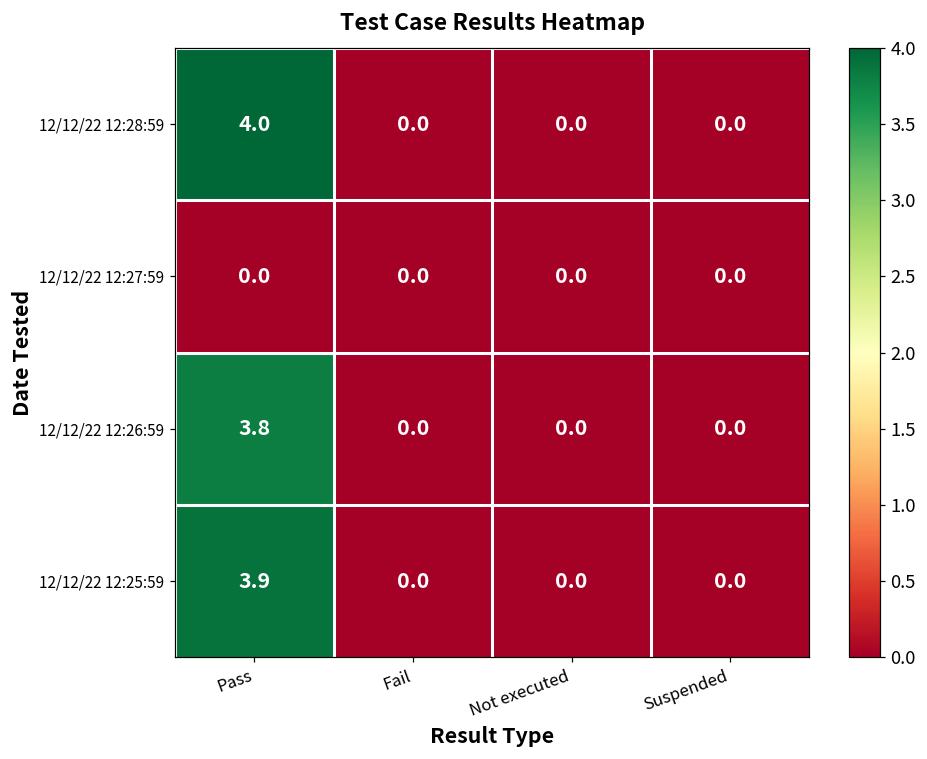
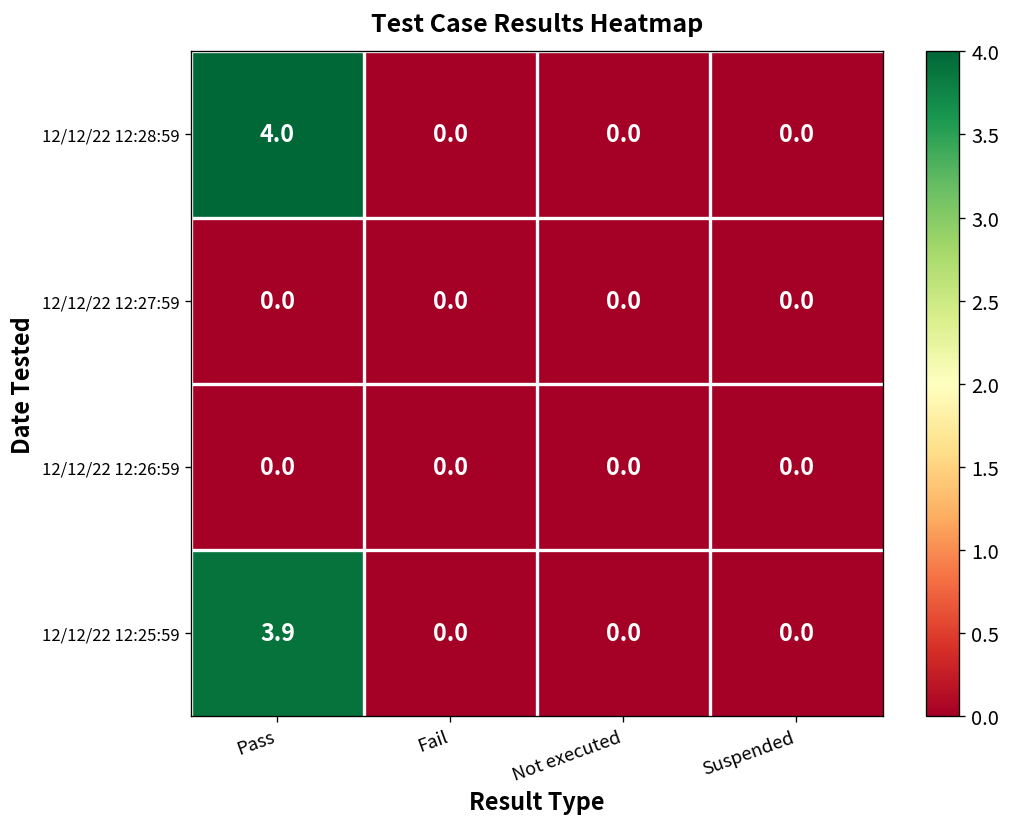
  {
    "12/12/22 12:28:59": {
      "Pass": 4.0,
      "Fail": 0.0,
      "Not executed": 0.0,
      "Suspended": 0.0
    },
    "12/12/22 12:27:59": {
      "Pass": 0.0,
      "Fail": 0.0,
      "Not executed": 0.0,
      "Suspended": 0.0
    },
    "12/12/22 12:26:59": {
-     "Pass": 3.8,
+     "Pass": 0.0,
      "Fail": 0.0,
      "Not executed": 0.0,
      "Suspended": 0.0
    },
    "12/12/22 12:25:59": {
      "Pass": 3.9,
      "Fail": 0.0,
      "Not executed": 0.0,
      "Suspended": 0.0
    }
  }
